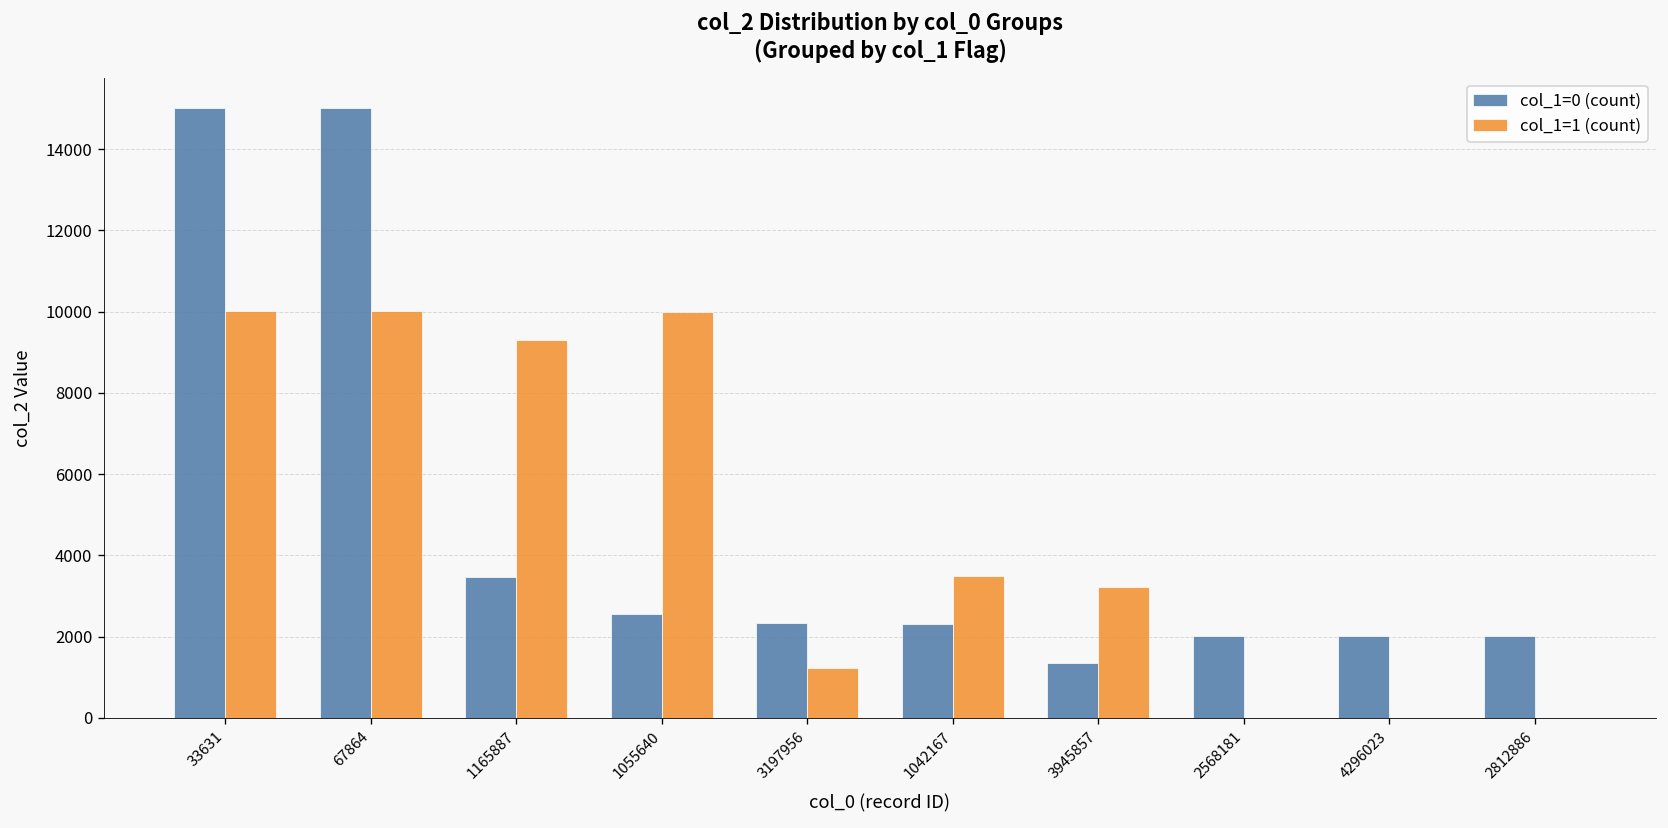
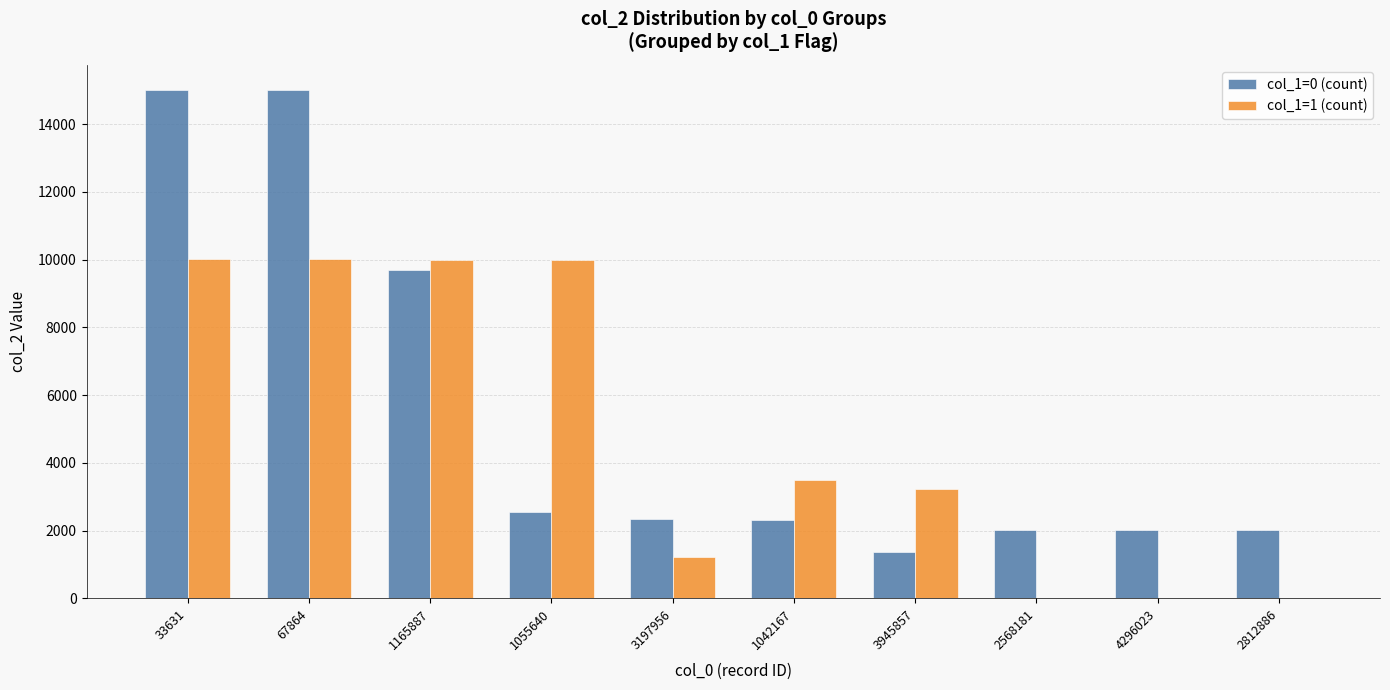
  {
    "col_1=0 (count)": {
      "33631": 15000,
      "67864": 15000,
-     "1165887": 3500,
+     "1165887": 9700,
      "1055640": 2600,
      "3197956": 2300,
      "1042167": 2300,
      "3945857": 1400,
      "2568181": 2000,
      "4296023": 2000,
      "2812886": 2000
    },
    "col_1=1 (count)": {
      "33631": 10000,
      "67864": 10000,
-     "1165887": 9300,
+     "1165887": 10000,
      "1055640": 10000,
      "3197956": 1200,
      "1042167": 3500,
      "3945857": 3200,
      "2568181": 0,
      "4296023": 0,
      "2812886": 0
    }
  }
